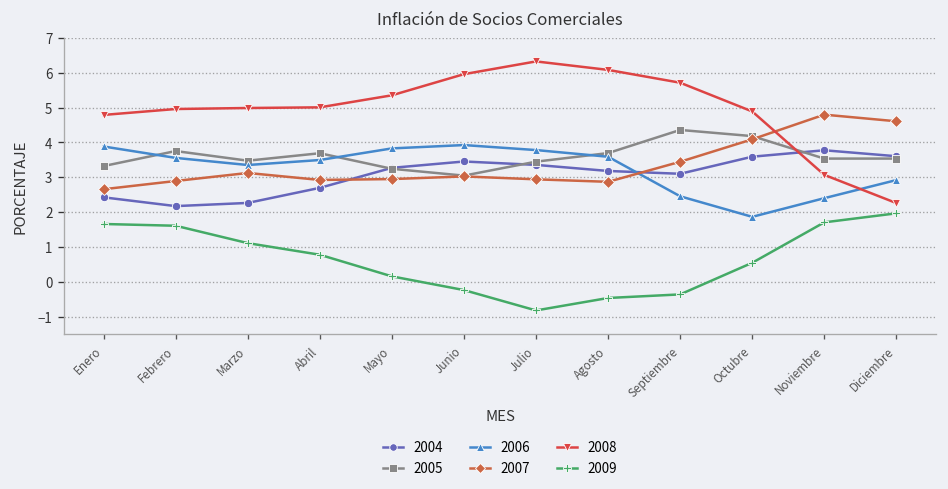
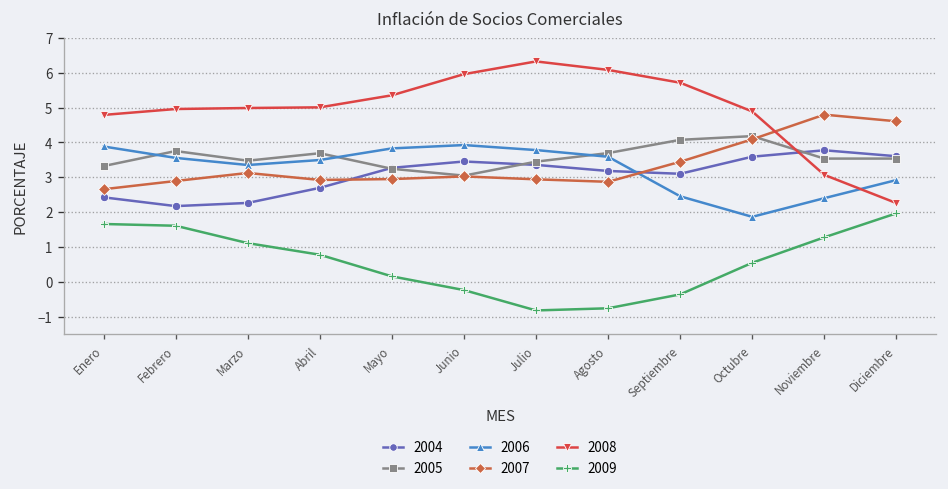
  {
    "2005": {
      "Enero": 3.3,
      "Febrero": 3.8,
      "Marzo": 3.5,
      "Abril": 3.7,
      "Julio": 3.4,
      "Agosto": 3.7,
-     "Septiembre": 4.4,
+     "Septiembre": 4.1,
      "Octubre": 4.2,
      "Noviembre": 3.5
    },
    "2009": {
      "Enero": 1.7,
      "Febrero": 1.6,
      "Marzo": 1.1,
      "Abril": 0.8,
      "Mayo": 0.2,
      "Junio": -0.2,
      "Julio": -0.8,
-     "Agosto": -0.5,
+     "Agosto": -0.8,
      "Septiembre": -0.4,
      "Octubre": 0.5,
-     "Noviembre": 1.7,
+     "Noviembre": 1.3,
      "Diciembre": 2.0
    }
  }
